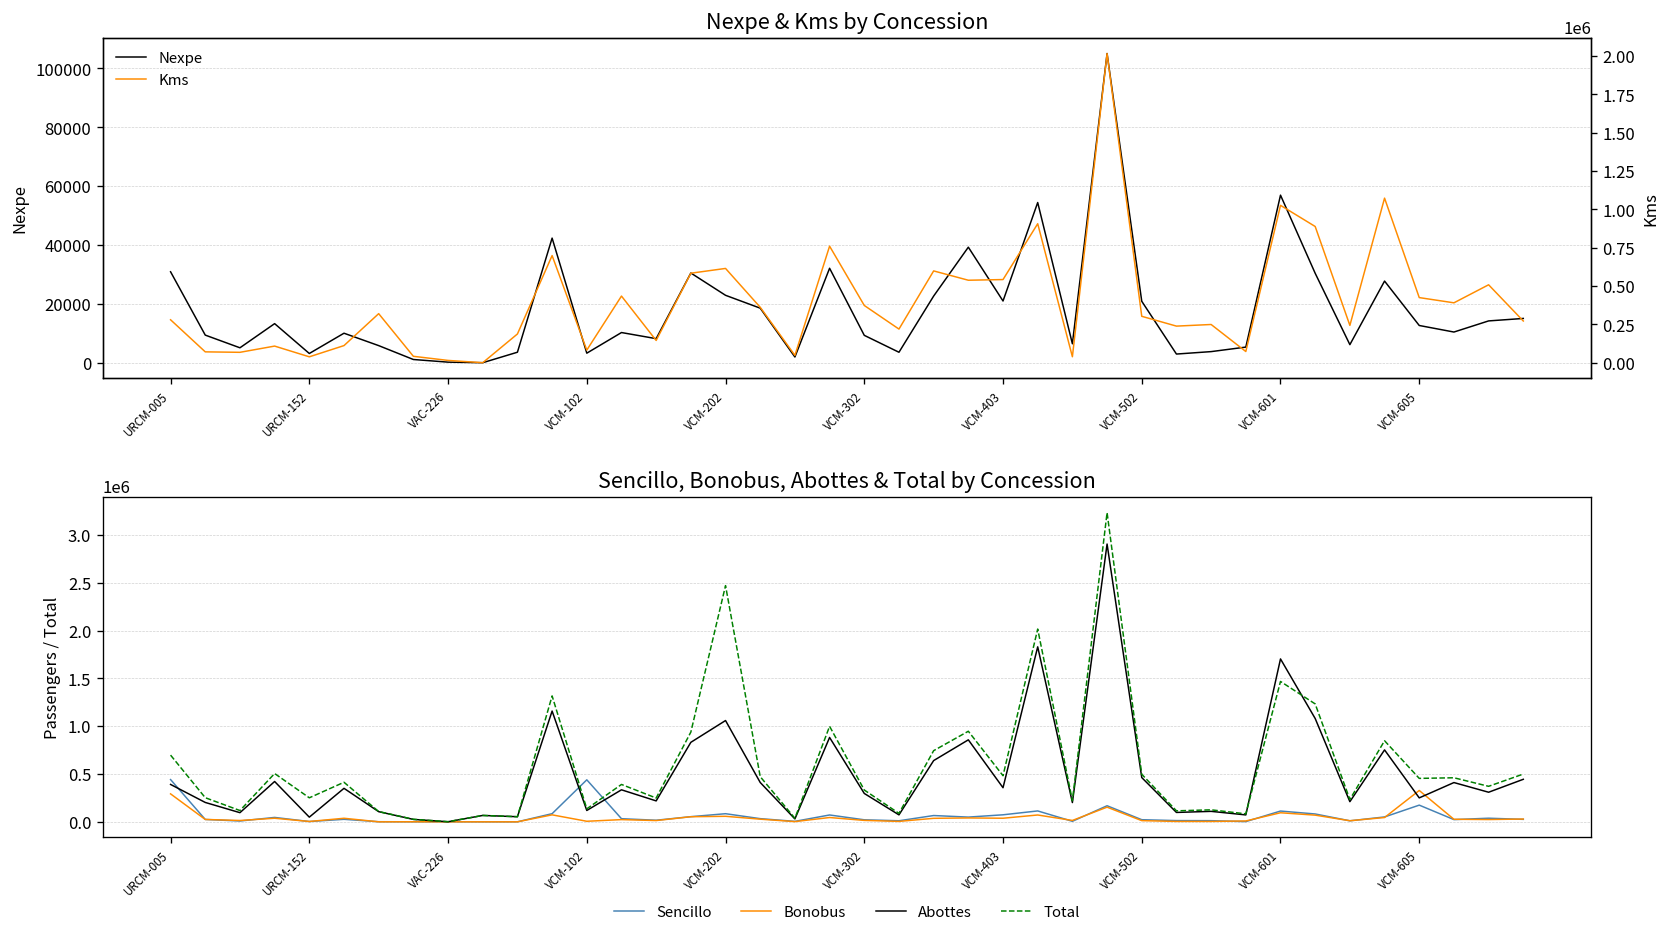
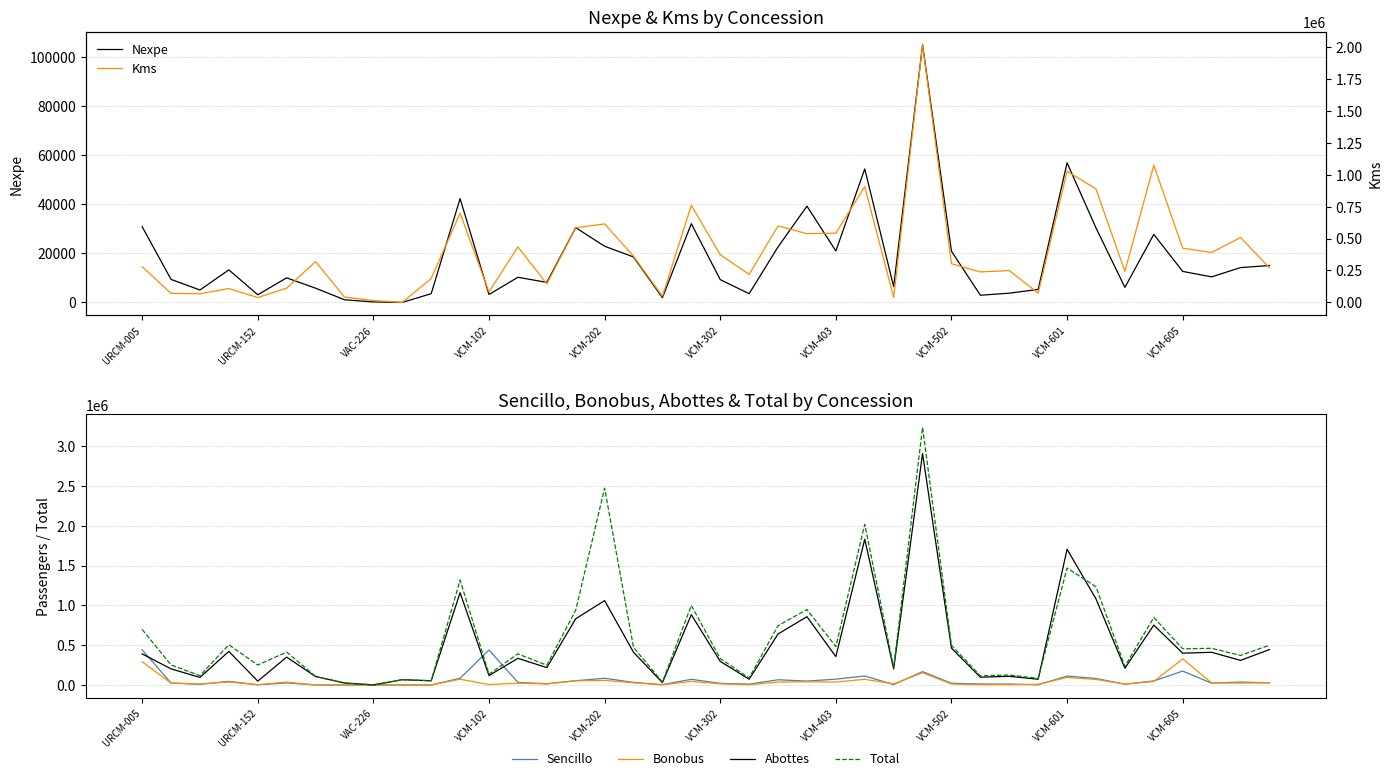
  {
    "Sencillo, Bonobus, Abottes & Total by Concession": {
      "Sencillo": {
        "URCM-005": 400000,
        "VCM-102": 400000,
        "VCM-403": 100000,
        "VCM-605": 200000
      },
      "Bonobus": {
        "URCM-005": 300000,
        "VCM-102": 0,
        "VCM-403": 0,
        "VCM-605": 300000
      },
      "Abottes": {
        "URCM-005": 400000,
        "URCM-152": 0,
        "VCM-202": 1100000,
        "VCM-302": 300000,
        "VCM-403": 400000,
        "VCM-502": 500000,
        "VCM-601": 1700000,
-       "VCM-605": 300000
+       "VCM-605": 400000
      },
      "Total": {
        "URCM-005": 700000,
        "URCM-152": 300000,
        "VCM-202": 2500000,
        "VCM-302": 300000,
        "VCM-403": 500000,
        "VCM-502": 500000,
        "VCM-601": 1500000,
        "VCM-605": 500000
      }
    }
  }
